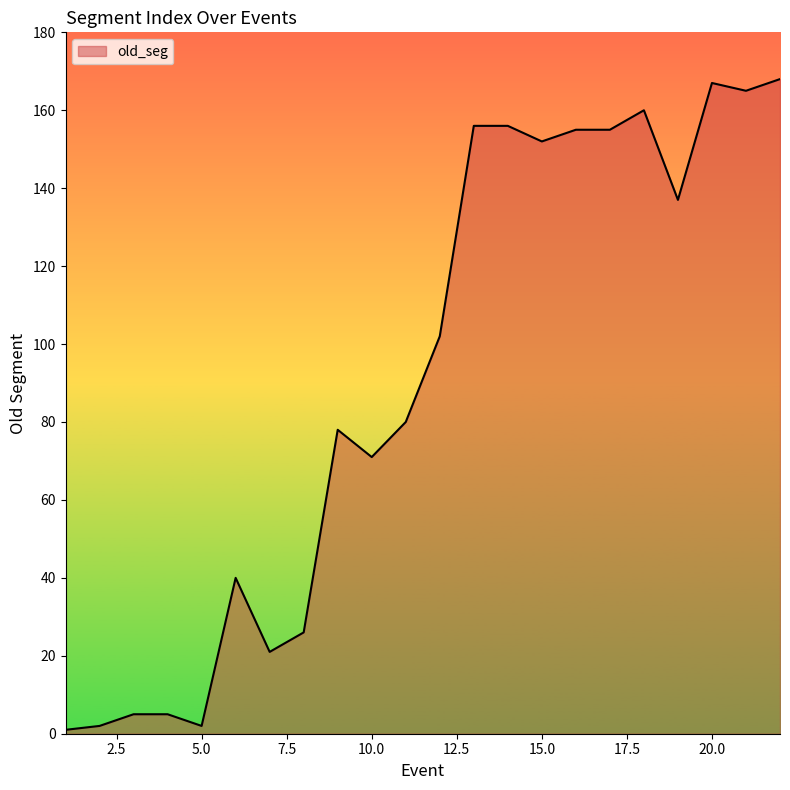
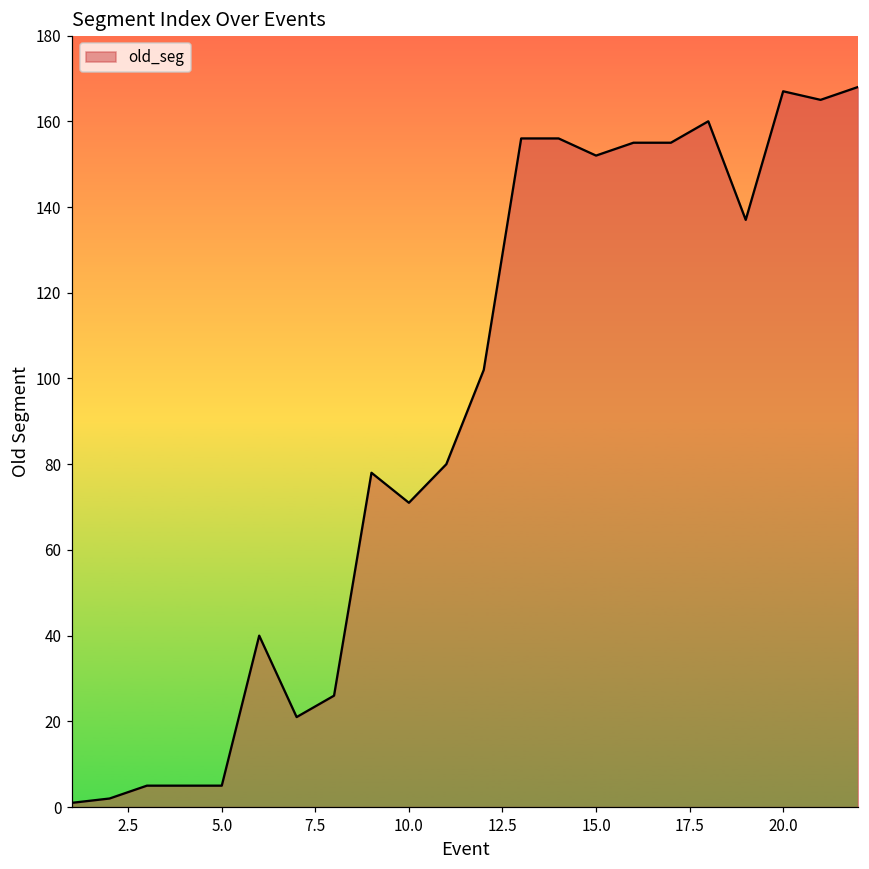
  {
-   "5.0": 2,
+   "5.0": 5,
    "10.0": 71,
    "15.0": 152,
    "20.0": 167
  }
